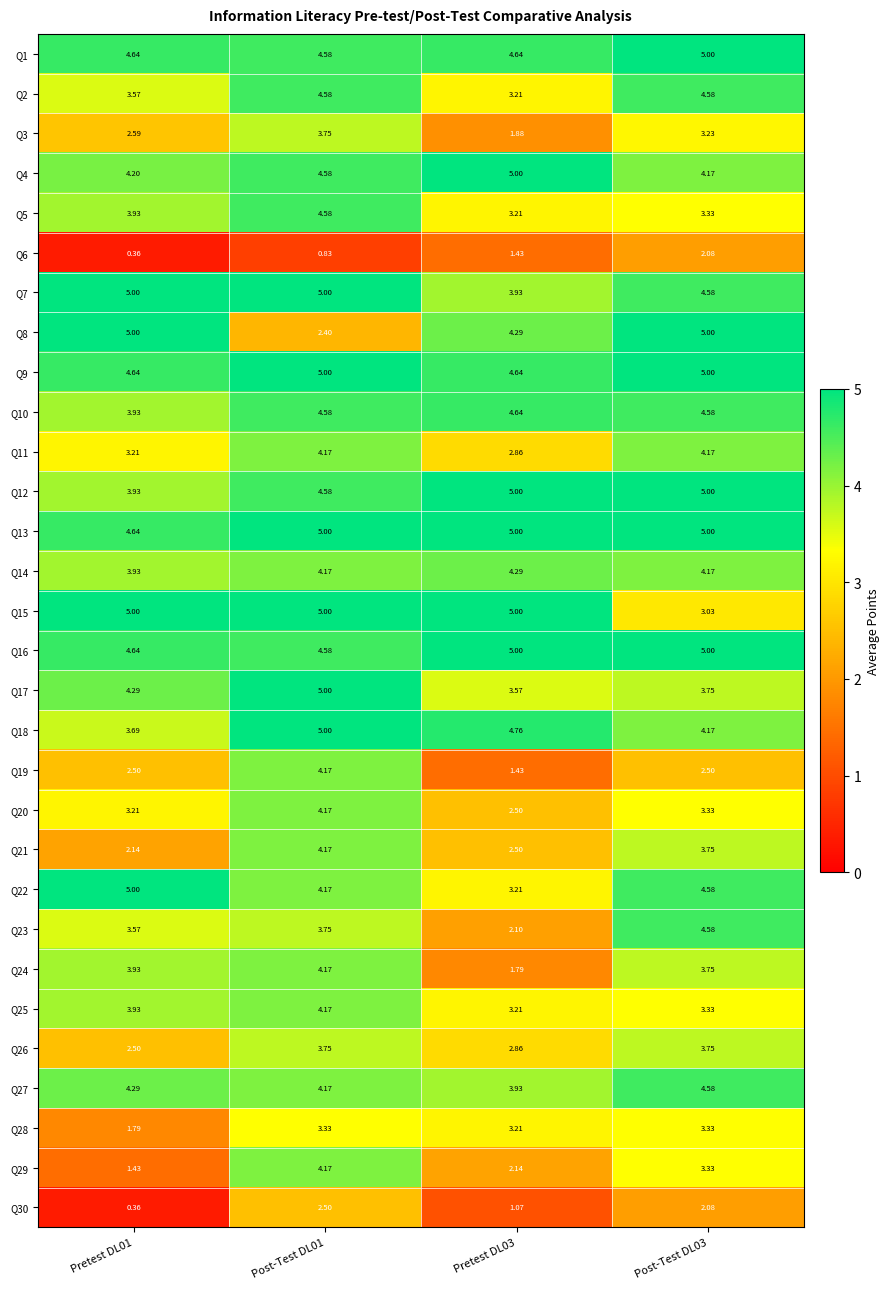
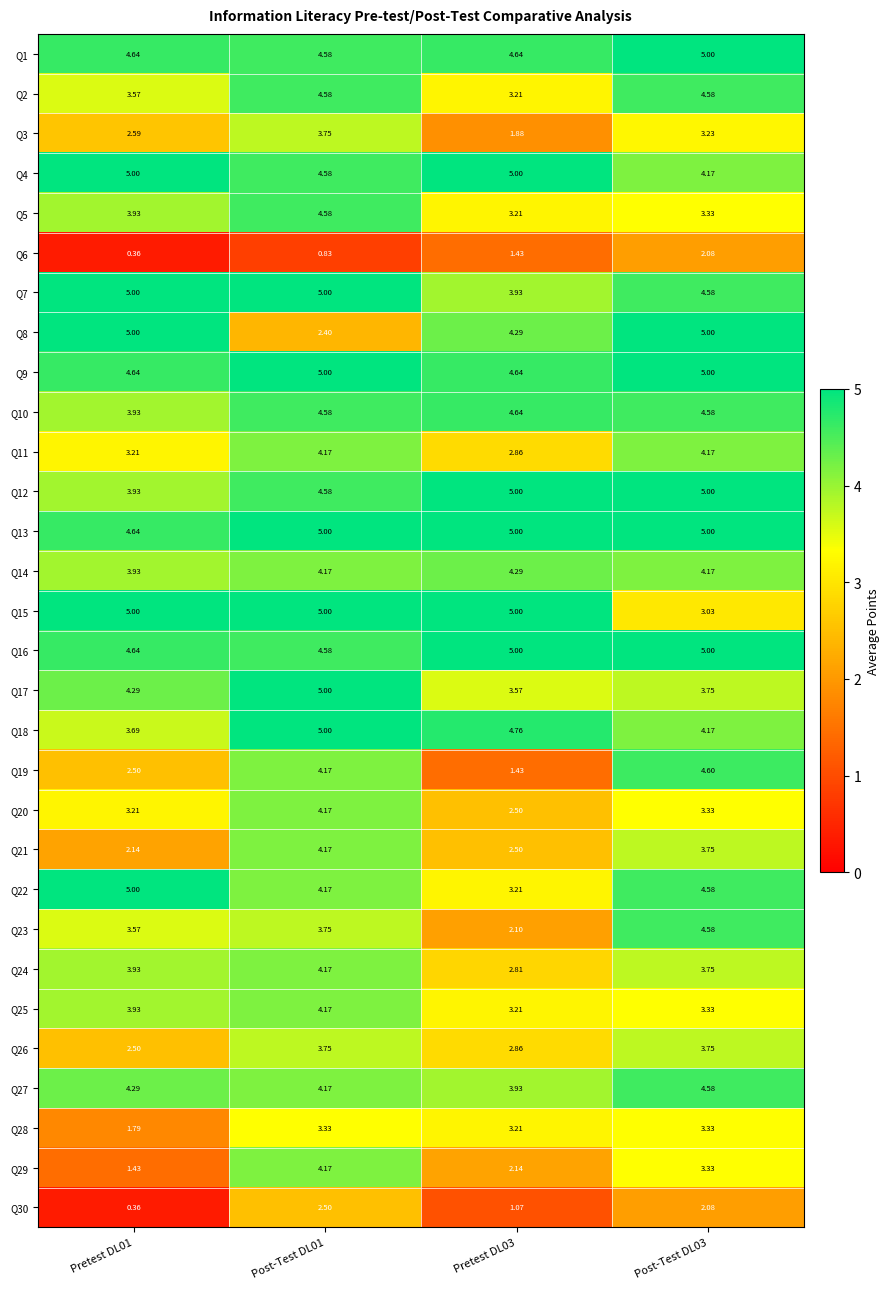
  {
    "Q1": {
      "Pretest DL01": 4.64,
      "Post-Test DL01": 4.58,
      "Pretest DL03": 4.64,
      "Post-Test DL03": 5.00
    },
    "Q2": {
      "Pretest DL01": 3.57,
      "Post-Test DL01": 4.58,
      "Pretest DL03": 3.21,
      "Post-Test DL03": 4.58
    },
    "Q3": {
      "Pretest DL01": 2.59,
      "Post-Test DL01": 3.75,
      "Pretest DL03": 1.88,
      "Post-Test DL03": 3.23
    },
    "Q4": {
-     "Pretest DL01": 4.20,
+     "Pretest DL01": 5.00,
      "Post-Test DL01": 4.58,
      "Pretest DL03": 5.00,
      "Post-Test DL03": 4.17
    },
    "Q5": {
      "Pretest DL01": 3.93,
      "Post-Test DL01": 4.58,
      "Pretest DL03": 3.21,
      "Post-Test DL03": 3.33
    },
    "Q6": {
      "Pretest DL01": 0.36,
      "Post-Test DL01": 0.83,
      "Pretest DL03": 1.43,
      "Post-Test DL03": 2.08
    },
    "Q7": {
      "Pretest DL01": 5.00,
      "Post-Test DL01": 5.00,
      "Pretest DL03": 3.93,
      "Post-Test DL03": 4.58
    },
    "Q8": {
      "Pretest DL01": 5.00,
      "Post-Test DL01": 2.40,
      "Pretest DL03": 4.29,
      "Post-Test DL03": 5.00
    },
    "Q9": {
      "Pretest DL01": 4.64,
      "Post-Test DL01": 5.00,
      "Pretest DL03": 4.64,
      "Post-Test DL03": 5.00
    },
    "Q10": {
      "Pretest DL01": 3.93,
      "Post-Test DL01": 4.58,
      "Pretest DL03": 4.64,
      "Post-Test DL03": 4.58
    },
    "Q11": {
      "Pretest DL01": 3.21,
      "Post-Test DL01": 4.17,
      "Pretest DL03": 2.86,
      "Post-Test DL03": 4.17
    },
    "Q12": {
      "Pretest DL01": 3.93,
      "Post-Test DL01": 4.58,
      "Pretest DL03": 5.00,
      "Post-Test DL03": 5.00
    },
    "Q13": {
      "Pretest DL01": 4.64,
      "Post-Test DL01": 5.00,
      "Pretest DL03": 5.00,
      "Post-Test DL03": 5.00
    },
    "Q14": {
      "Pretest DL01": 3.93,
      "Post-Test DL01": 4.17,
      "Pretest DL03": 4.29,
      "Post-Test DL03": 4.17
    },
    "Q15": {
      "Pretest DL01": 5.00,
      "Post-Test DL01": 5.00,
      "Pretest DL03": 5.00,
      "Post-Test DL03": 3.03
    },
    "Q16": {
      "Pretest DL01": 4.64,
      "Post-Test DL01": 4.58,
      "Pretest DL03": 5.00,
      "Post-Test DL03": 5.00
    },
    "Q17": {
      "Pretest DL01": 4.29,
      "Post-Test DL01": 5.00,
      "Pretest DL03": 3.57,
      "Post-Test DL03": 3.75
    },
    "Q18": {
      "Pretest DL01": 3.69,
      "Post-Test DL01": 5.00,
      "Pretest DL03": 4.76,
      "Post-Test DL03": 4.17
    },
    "Q19": {
      "Pretest DL01": 2.50,
      "Post-Test DL01": 4.17,
      "Pretest DL03": 1.43,
-     "Post-Test DL03": 2.50
+     "Post-Test DL03": 4.60
    },
    "Q20": {
      "Pretest DL01": 3.21,
      "Post-Test DL01": 4.17,
      "Pretest DL03": 2.50,
      "Post-Test DL03": 3.33
    },
    "Q21": {
      "Pretest DL01": 2.14,
      "Post-Test DL01": 4.17,
      "Pretest DL03": 2.50,
      "Post-Test DL03": 3.75
    },
    "Q22": {
      "Pretest DL01": 5.00,
      "Post-Test DL01": 4.17,
      "Pretest DL03": 3.21,
      "Post-Test DL03": 4.58
    },
    "Q23": {
      "Pretest DL01": 3.57,
      "Post-Test DL01": 3.75,
      "Pretest DL03": 2.10,
      "Post-Test DL03": 4.58
    },
    "Q24": {
      "Pretest DL01": 3.93,
      "Post-Test DL01": 4.17,
-     "Pretest DL03": 1.79,
+     "Pretest DL03": 2.81,
      "Post-Test DL03": 3.75
    },
    "Q25": {
      "Pretest DL01": 3.93,
      "Post-Test DL01": 4.17,
      "Pretest DL03": 3.21,
      "Post-Test DL03": 3.33
    },
    "Q26": {
      "Pretest DL01": 2.50,
      "Post-Test DL01": 3.75,
      "Pretest DL03": 2.86,
      "Post-Test DL03": 3.75
    },
    "Q27": {
      "Pretest DL01": 4.29,
      "Post-Test DL01": 4.17,
      "Pretest DL03": 3.93,
      "Post-Test DL03": 4.58
    },
    "Q28": {
      "Pretest DL01": 1.79,
      "Post-Test DL01": 3.33,
      "Pretest DL03": 3.21,
      "Post-Test DL03": 3.33
    },
    "Q29": {
      "Pretest DL01": 1.43,
      "Post-Test DL01": 4.17,
      "Pretest DL03": 2.14,
      "Post-Test DL03": 3.33
    },
    "Q30": {
      "Pretest DL01": 0.36,
      "Post-Test DL01": 2.50,
      "Pretest DL03": 1.07,
      "Post-Test DL03": 2.08
    }
  }
